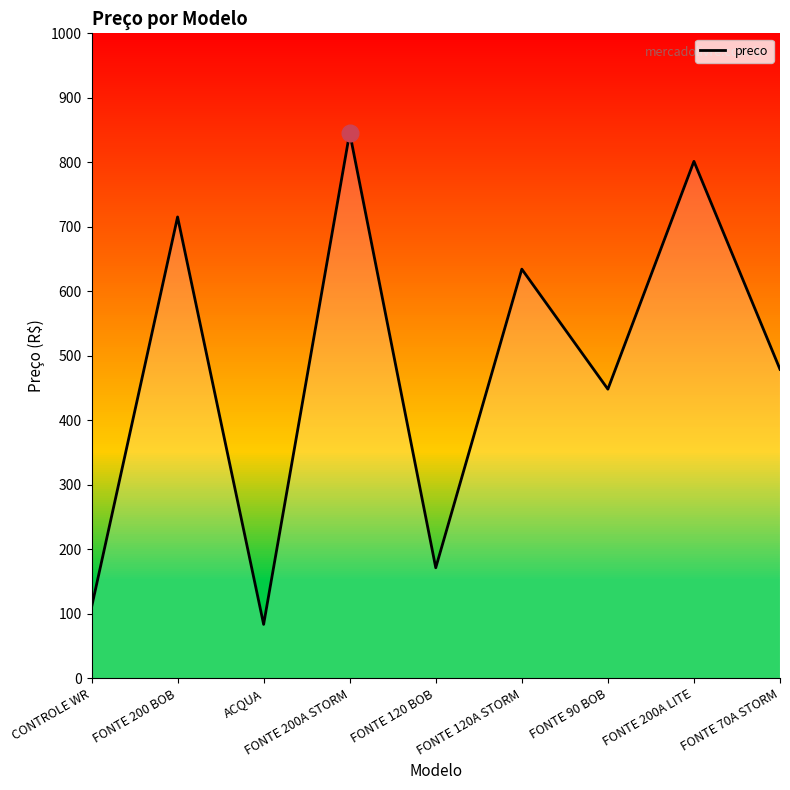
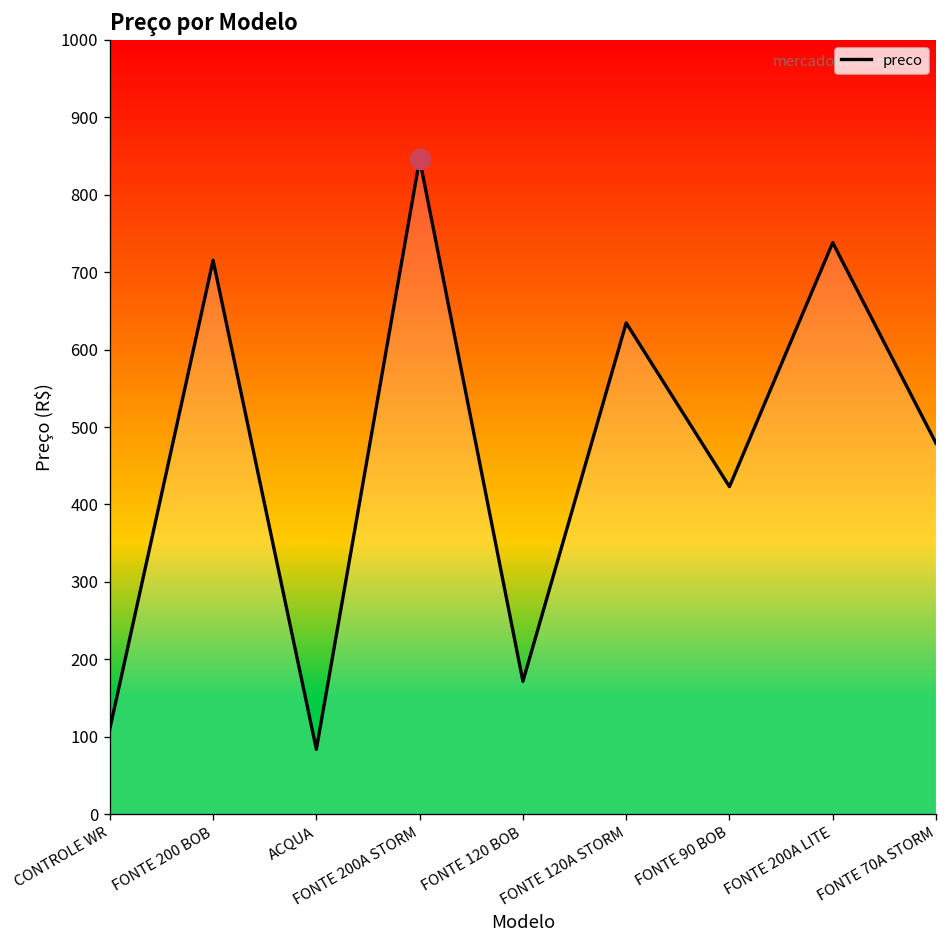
  {
    "preco": {
      "CONTROLE WR": 110,
      "FONTE 200 BOB": 720,
      "ACQUA": 80,
      "FONTE 120 BOB": 170,
      "FONTE 120A STORM": 630,
-     "FONTE 90 BOB": 450,
-     "FONTE 200A LITE": 800,
+     "FONTE 90 BOB": 420,
+     "FONTE 200A LITE": 740,
      "FONTE 70A STORM": 480
    }
  }
